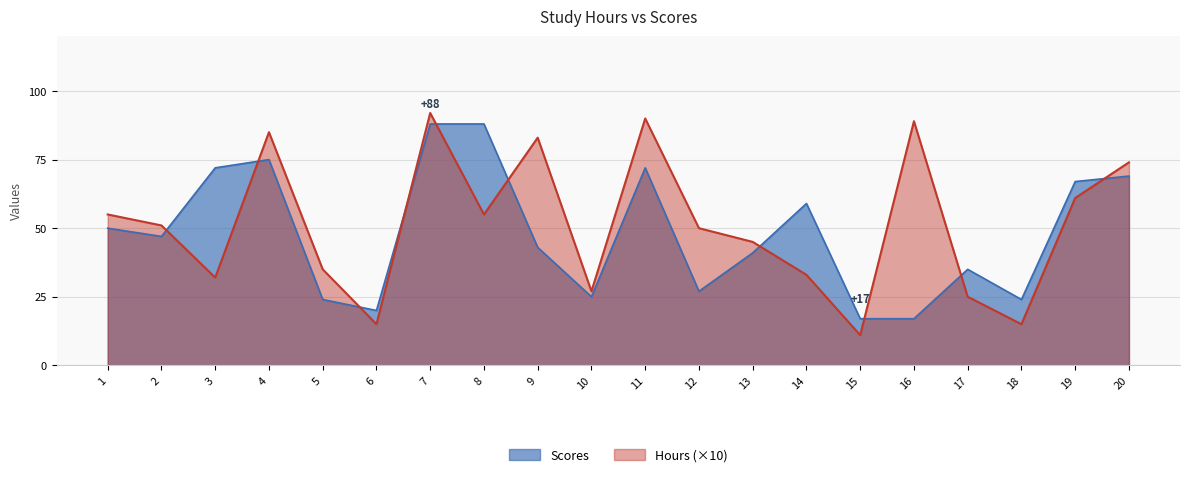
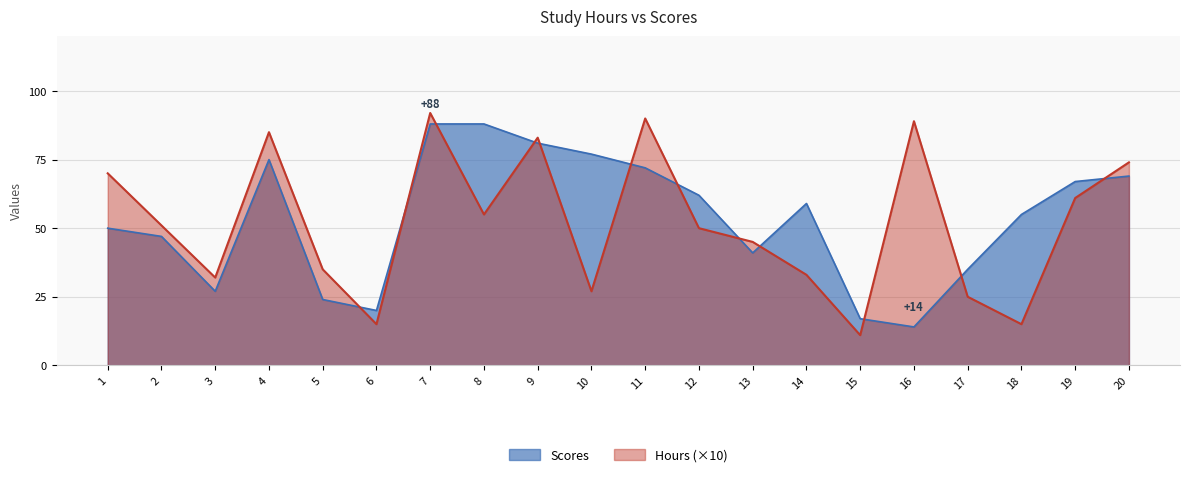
  {
    "Scores": {
-     "3": "72",
+     "3": "27",
      "7": "+88",
-     "9": "43",
-     "10": "25",
-     "12": "27",
+     "9": "81",
+     "10": "77",
+     "12": "62",
      "15": "+17",
-     "16": "+17",
-     "18": "24"
+     "16": "+14",
+     "18": "55"
    },
    "Hours (×10)": {
-     "1": "55",
+     "1": "70",
      "2": "51",
      "3": "32",
      "4": "85",
      "5": "35",
      "6": "15",
      "8": "55",
      "9": "83",
      "10": "27",
      "11": "90",
      "12": "50",
      "13": "45",
      "14": "33",
      "15": "11",
      "16": "89",
      "17": "25",
      "18": "15",
      "19": "61",
      "20": "74"
    }
  }
